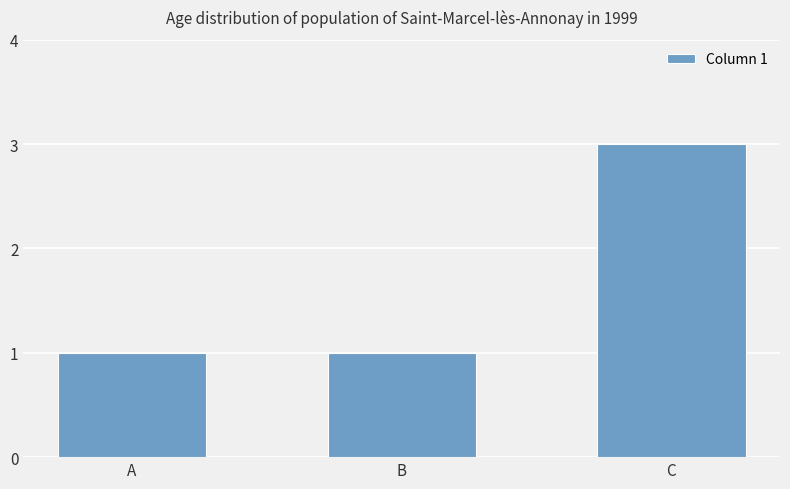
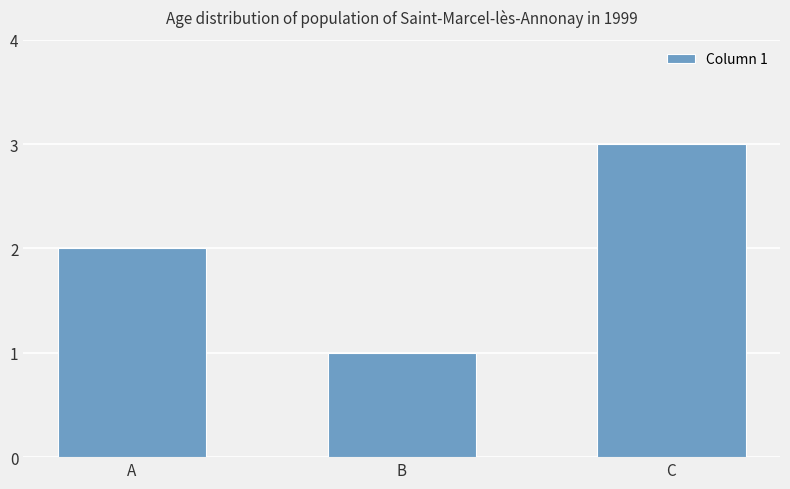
  {
-   "A": 1,
+   "A": 2,
    "B": 1,
    "C": 3
  }
